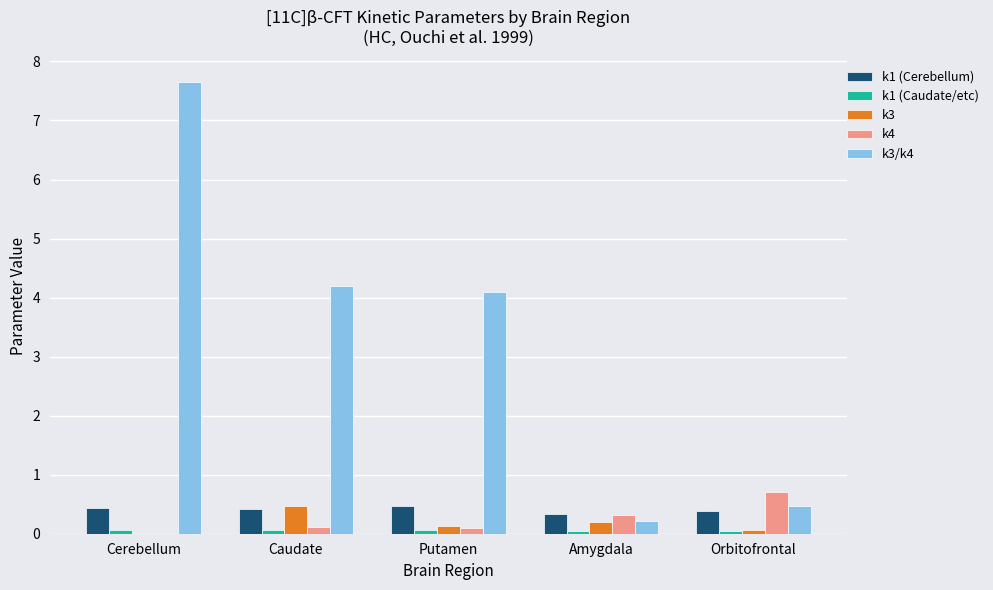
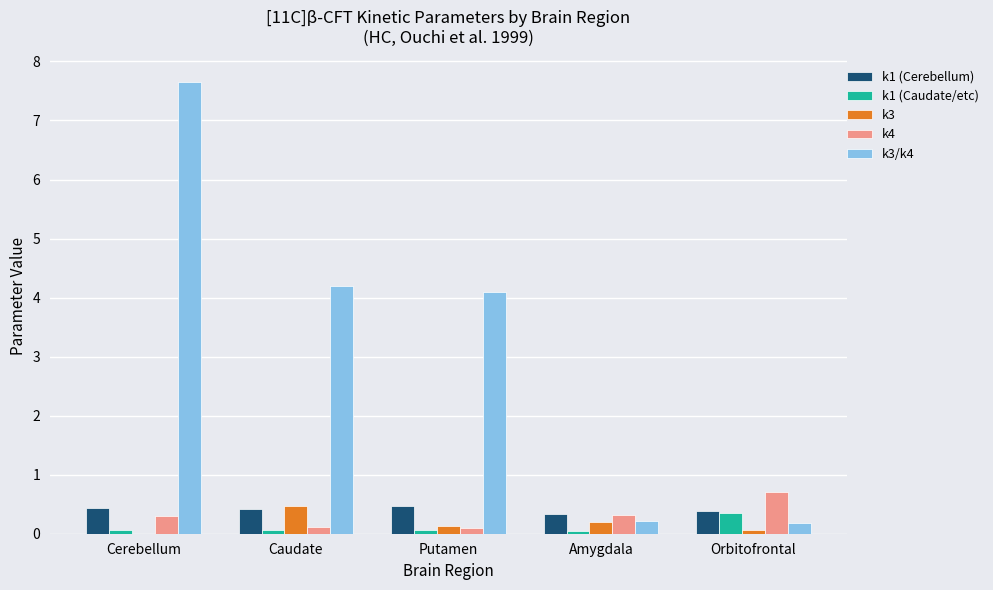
  {
    "k1 (Cerebellum)": {
      "Cerebellum": 0.4,
      "Caudate": 0.4,
      "Putamen": 0.5,
      "Amygdala": 0.3,
      "Orbitofrontal": 0.4
    },
    "k1 (Caudate/etc)": {
      "Cerebellum": 0.1,
      "Caudate": 0.1,
      "Putamen": 0.1,
      "Amygdala": 0.0,
-     "Orbitofrontal": 0.1
+     "Orbitofrontal": 0.3
    },
    "k3": {
      "Cerebellum": 0.0,
      "Caudate": 0.5,
      "Putamen": 0.1,
      "Amygdala": 0.2,
      "Orbitofrontal": 0.1
    },
    "k4": {
-     "Cerebellum": 0.0,
+     "Cerebellum": 0.3,
      "Caudate": 0.1,
      "Putamen": 0.1,
      "Amygdala": 0.3,
      "Orbitofrontal": 0.7
    },
    "k3/k4": {
      "Cerebellum": 7.7,
      "Caudate": 4.2,
      "Putamen": 4.1,
      "Amygdala": 0.2,
-     "Orbitofrontal": 0.5
+     "Orbitofrontal": 0.2
    }
  }
